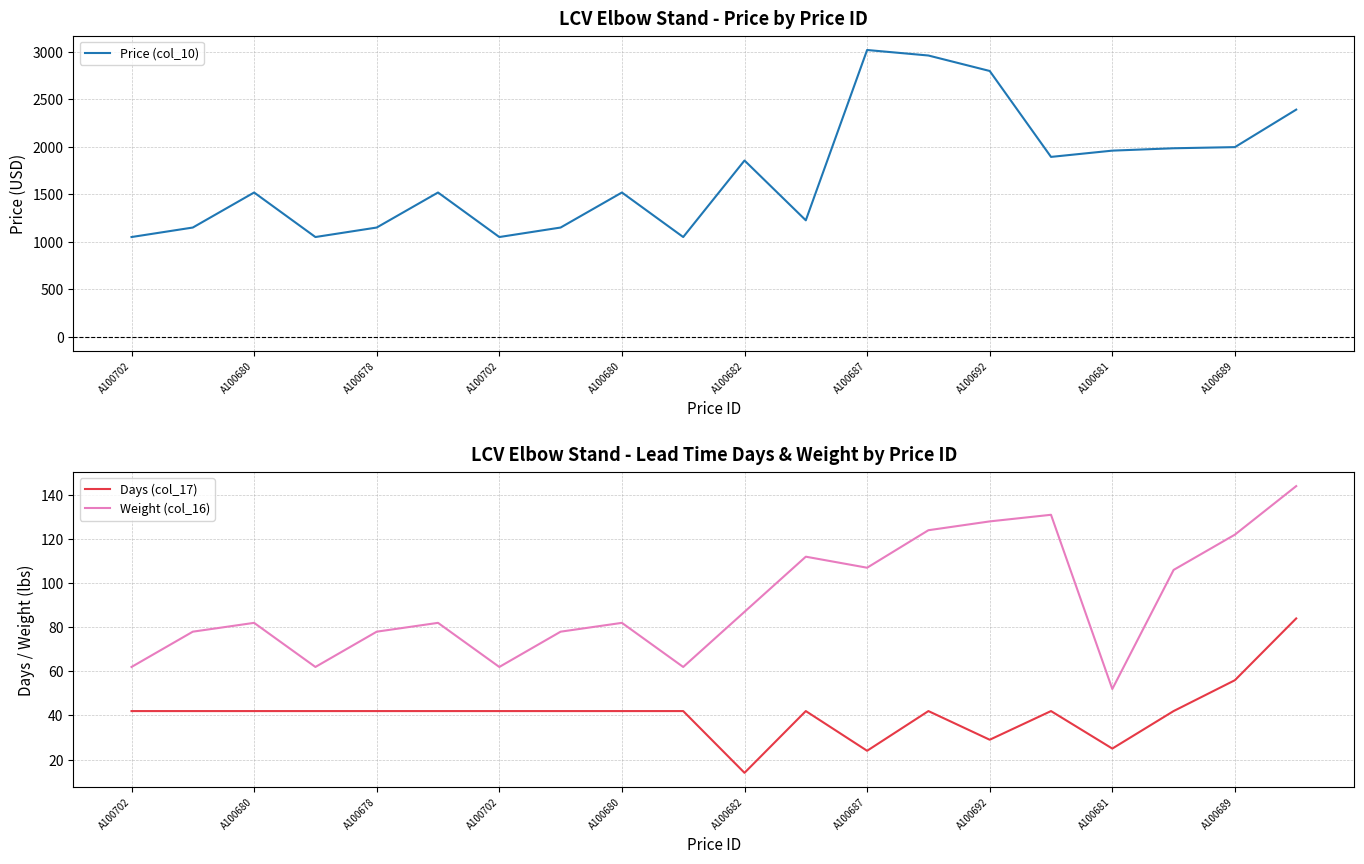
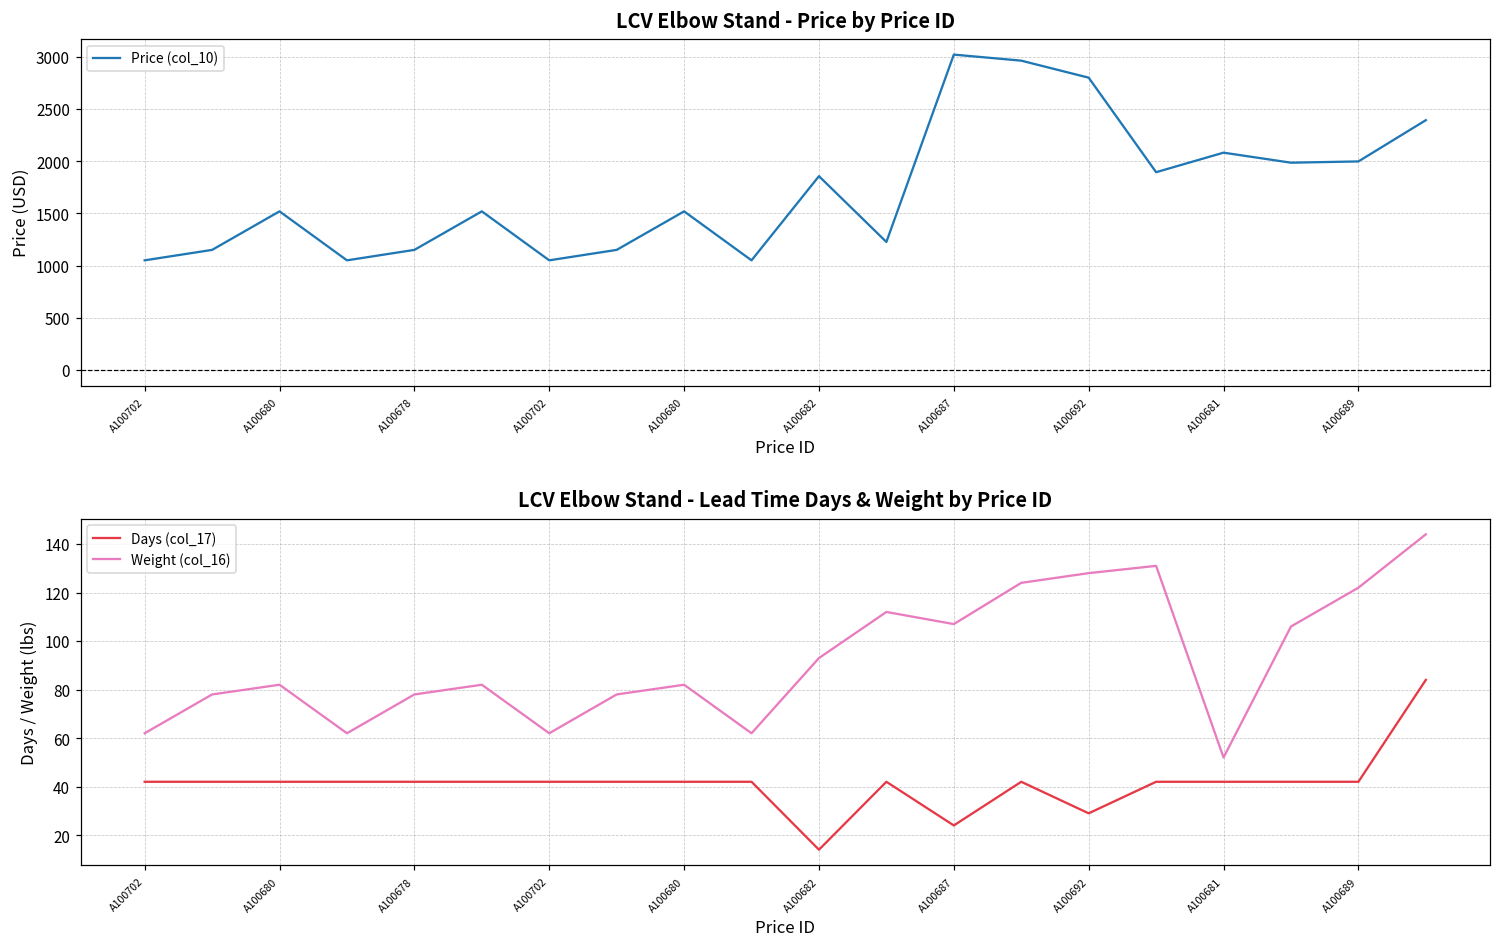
  {
    "LCV Elbow Stand - Price by Price ID": {
      "A100682": 1900,
      "A100687": 3000,
      "A100692": 2800,
-     "A100681": 2000,
+     "A100681": 2100,
      "A100689": 2000
    },
    "LCV Elbow Stand - Lead Time Days & Weight by Price ID": {
      "Days (col_17)": {
        "A100682": 14,
        "A100687": 24,
        "A100692": 29,
-       "A100681": 25,
-       "A100689": 56
+       "A100681": 42,
+       "A100689": 42
      },
      "Weight (col_16)": {
-       "A100682": 87,
+       "A100682": 93,
        "A100687": 107,
        "A100692": 128,
        "A100681": 52,
        "A100689": 122
      }
    }
  }
